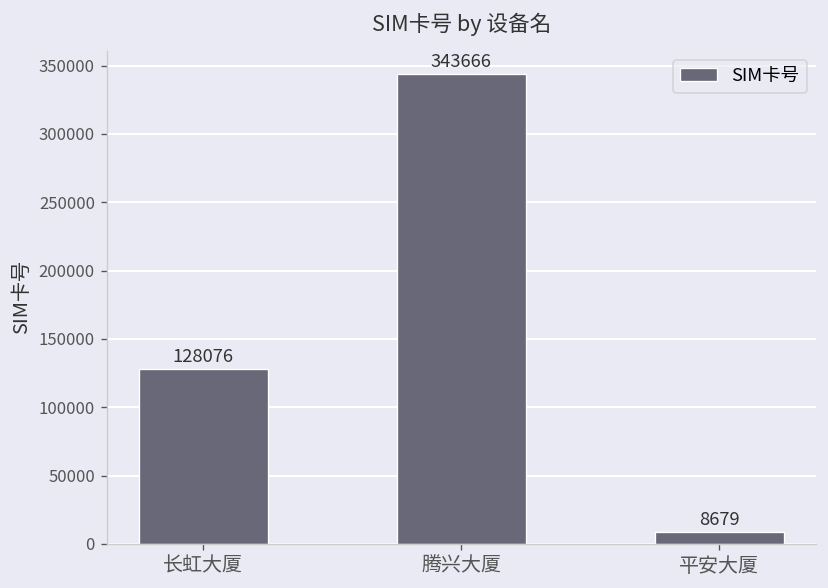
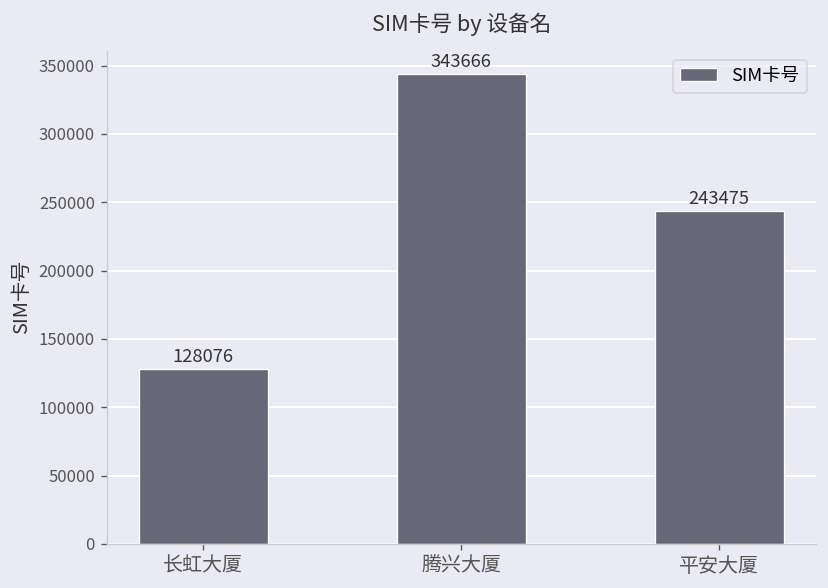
  {
    "长虹大厦": 128076,
    "腾兴大厦": 343666,
-   "平安大厦": 8679
+   "平安大厦": 243475
  }
